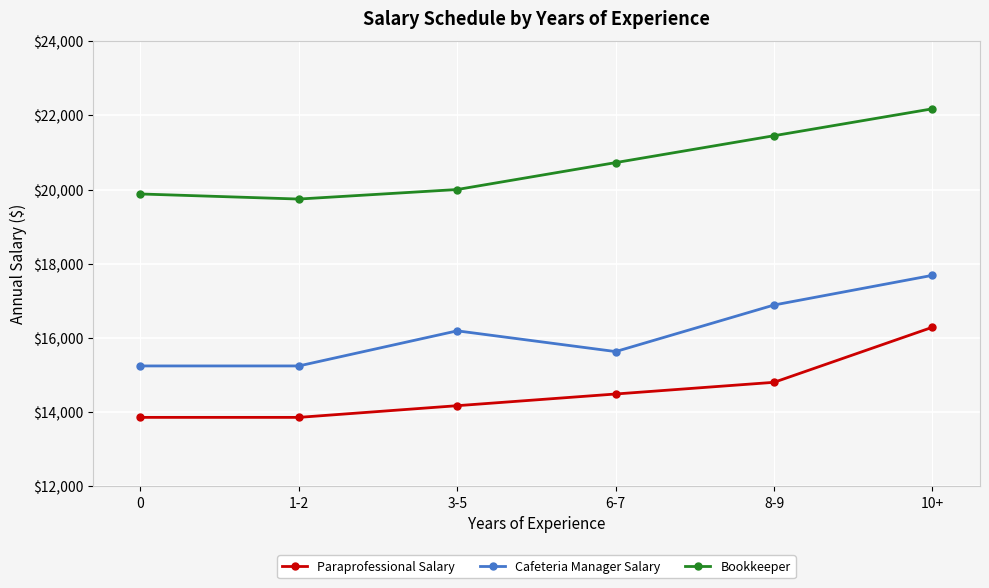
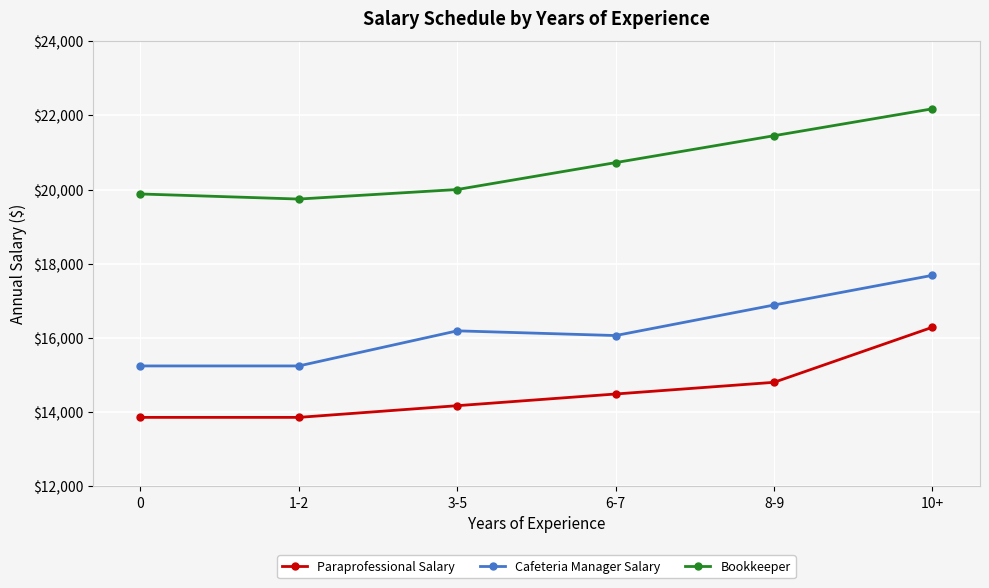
  {
    "Paraprofessional Salary": {
      "0": "$13,900",
      "1-2": "$13,900",
      "3-5": "$14,200",
      "6-7": "$14,500",
      "8-9": "$14,800",
      "10+": "$16,300"
    },
    "Cafeteria Manager Salary": {
      "0": "$15,200",
      "1-2": "$15,200",
      "3-5": "$16,200",
-     "6-7": "$15,600",
+     "6-7": "$16,100",
      "8-9": "$16,900",
      "10+": "$17,700"
    },
    "Bookkeeper": {
      "0": "$19,900",
      "1-2": "$19,700",
      "3-5": "$20,000",
      "6-7": "$20,700",
      "8-9": "$21,500",
      "10+": "$22,200"
    }
  }
